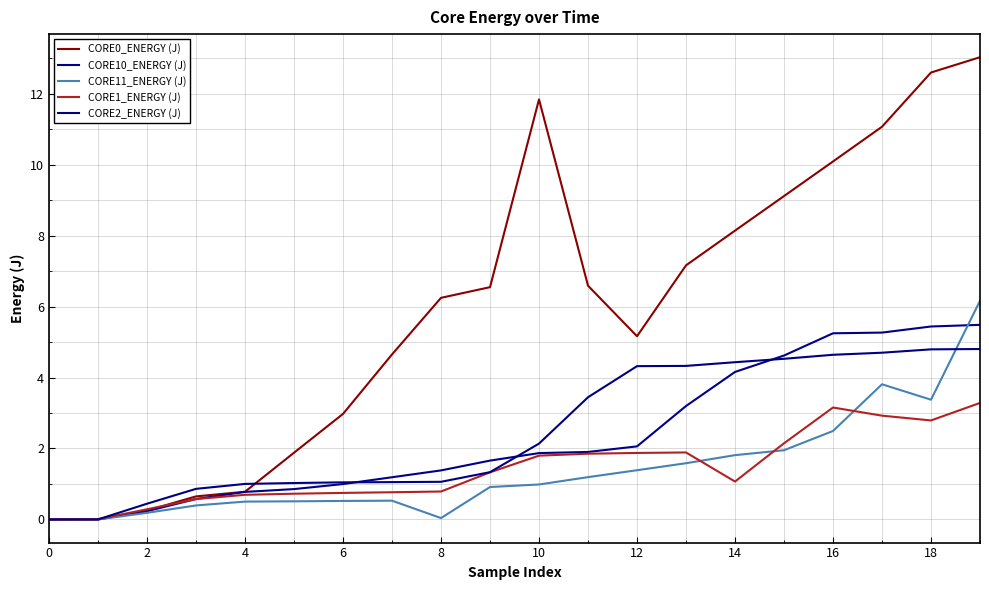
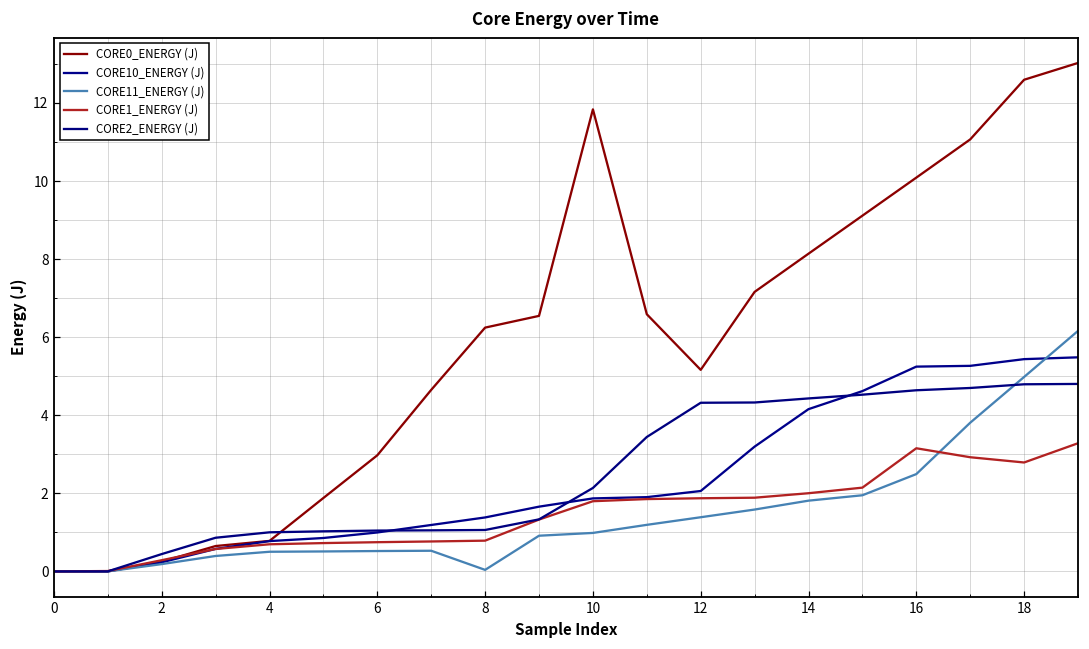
  {
    "CORE0_ENERGY (J)": {
      "6": 3.0,
      "8": 6.2,
      "10": 11.8,
      "12": 5.2,
      "14": 8.1,
      "16": 10.1,
      "18": 12.6
    },
    "CORE11_ENERGY (J)": {
      "4": 0.5,
      "6": 0.5,
      "8": 0.0,
      "10": 1.0,
      "12": 1.4,
      "14": 1.8,
      "16": 2.5,
-     "18": 3.4
+     "18": 5.0
    },
    "CORE1_ENERGY (J)": {
      "4": 0.7,
      "6": 0.7,
      "8": 0.8,
      "10": 1.8,
      "12": 1.9,
-     "14": 1.1,
+     "14": 2.0,
      "16": 3.2,
      "18": 2.8
    }
  }
